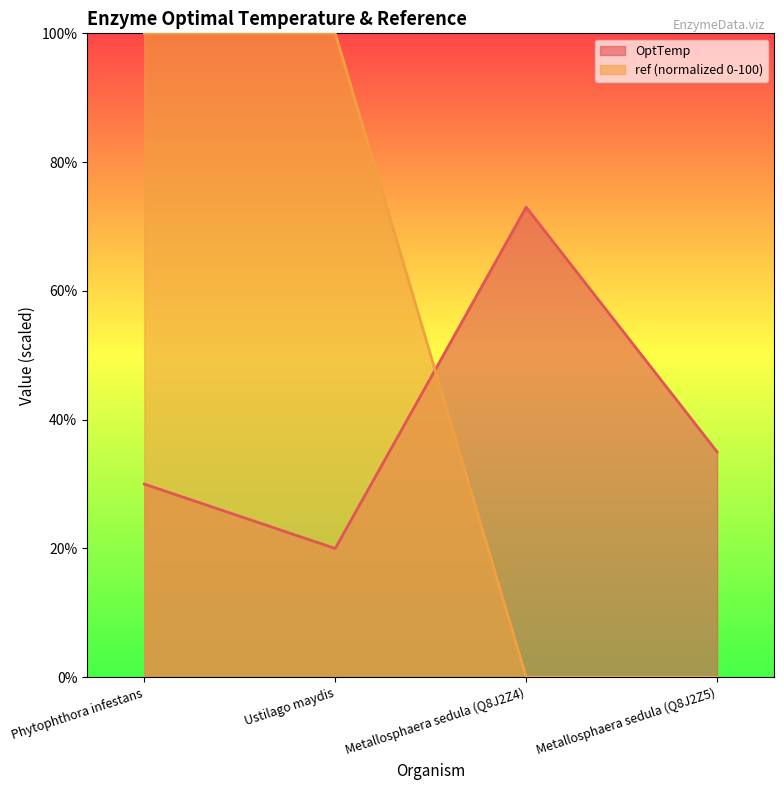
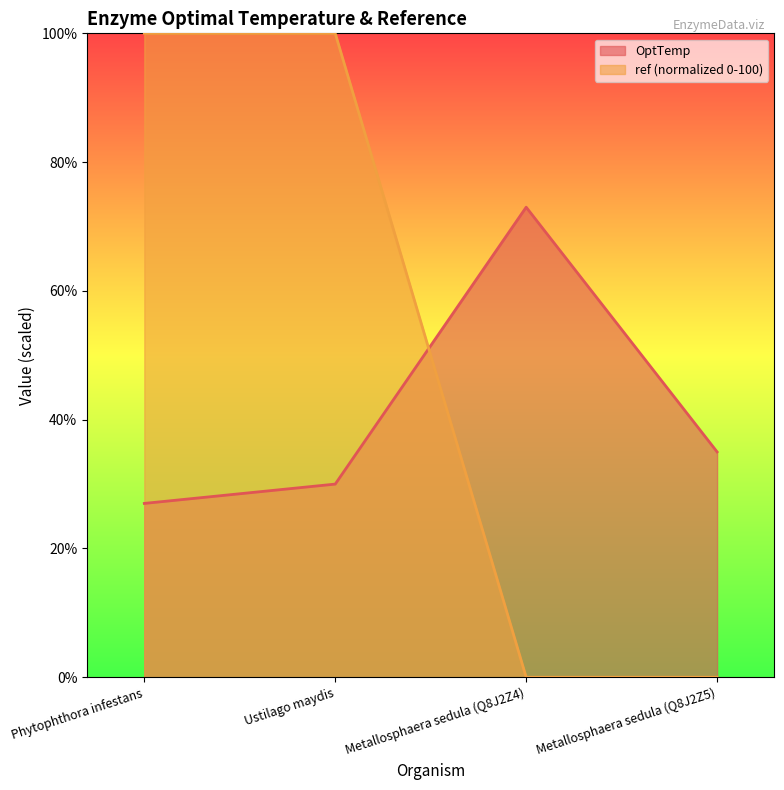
  {
    "OptTemp": {
-     "Phytophthora infestans": "30%",
-     "Ustilago maydis": "20%",
+     "Phytophthora infestans": "27%",
+     "Ustilago maydis": "30%",
      "Metallosphaera sedula (Q8J2Z4)": "73%",
      "Metallosphaera sedula (Q8J2Z5)": "35%"
    },
    "ref (normalized 0-100)": {
      "Phytophthora infestans": "100%",
      "Ustilago maydis": "100%",
      "Metallosphaera sedula (Q8J2Z4)": "0%",
      "Metallosphaera sedula (Q8J2Z5)": "0%"
    }
  }
